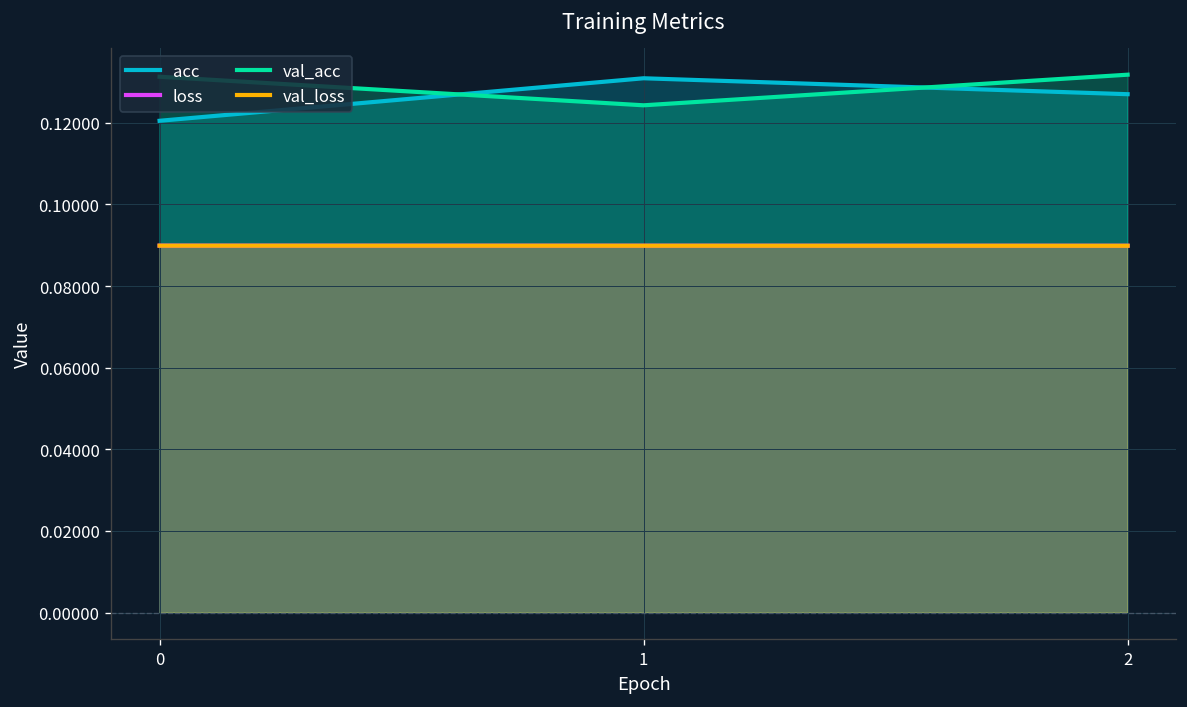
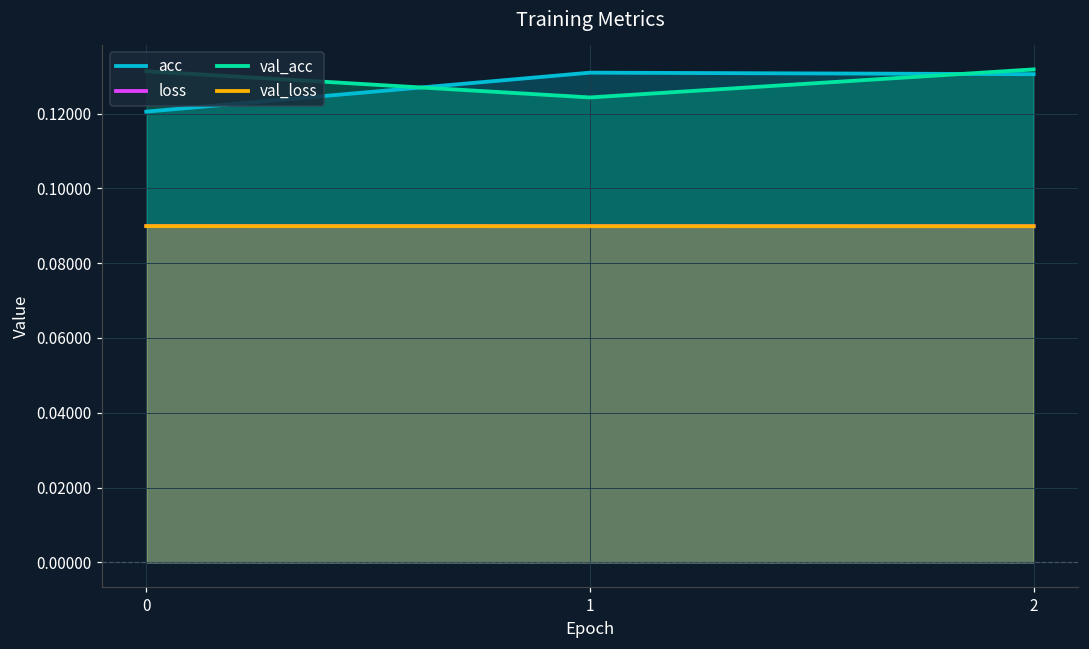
  {
    "acc": {
      "0": 0.121,
      "1": 0.131,
-     "2": 0.127
+     "2": 0.131
    },
    "val_loss": {
      "0": 0.090,
      "1": 0.090,
      "2": 0.090
    },
    "val_acc": {
      "1": 0.124,
      "2": 0.132
    }
  }
